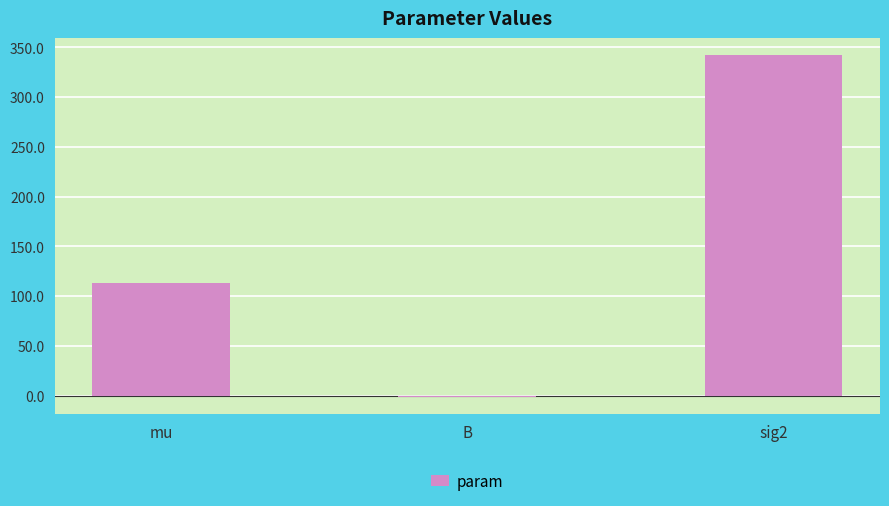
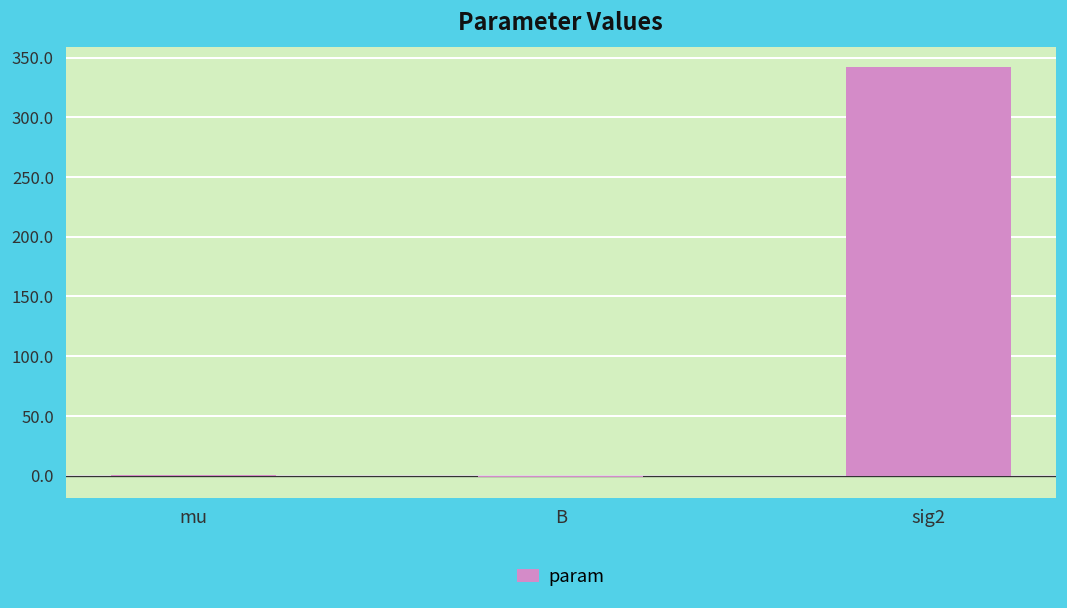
  {
-   "mu": 110,
+   "mu": 0,
    "sig2": 340
  }
